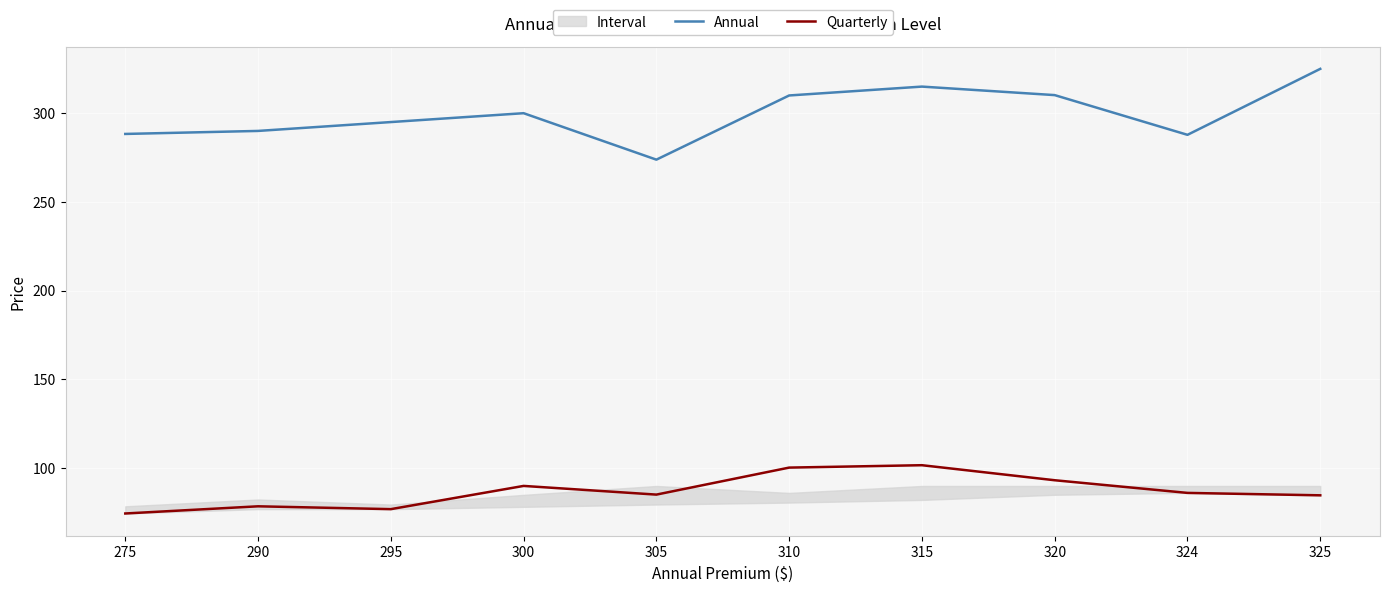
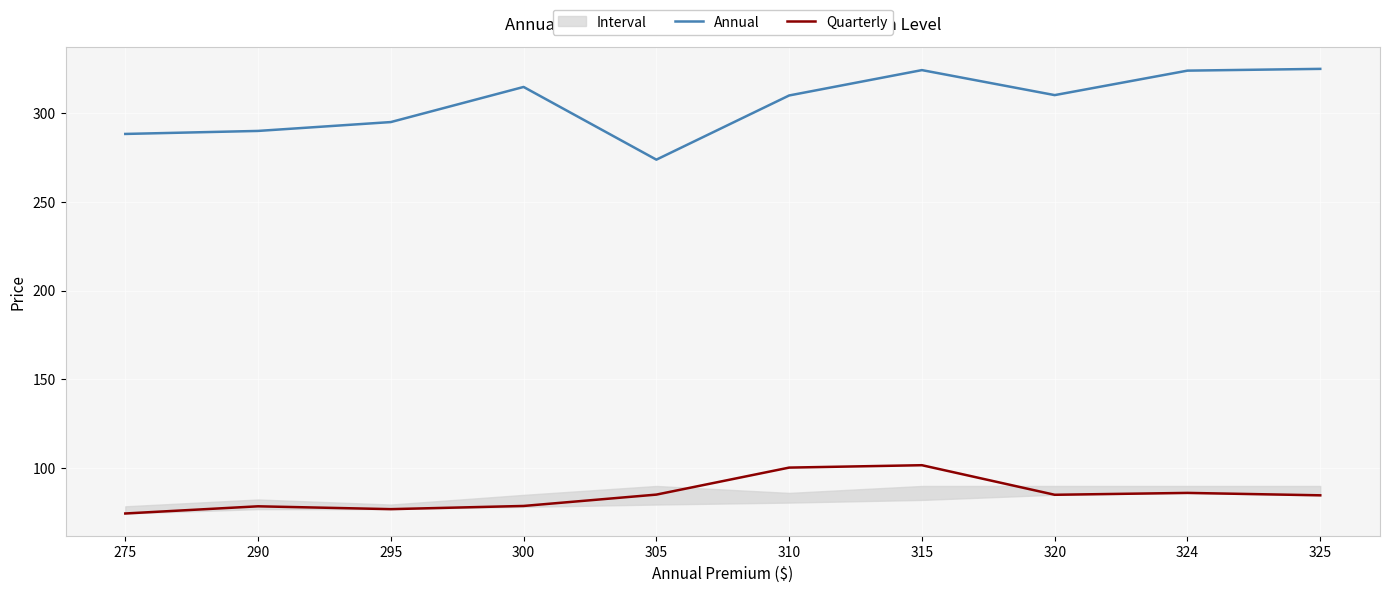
  {
    "Annual": {
      "275": 288,
      "290": 290,
      "295": 295,
-     "300": 300,
+     "300": 315,
      "305": 274,
      "310": 310,
-     "315": 315,
+     "315": 324,
      "320": 310,
-     "324": 288,
+     "324": 324,
      "325": 325
    },
    "Quarterly": {
      "275": 74,
      "290": 78,
      "295": 77,
-     "300": 90,
+     "300": 79,
      "305": 85,
      "310": 100,
      "315": 101,
-     "320": 93,
+     "320": 85,
      "324": 86,
      "325": 85
    }
  }
